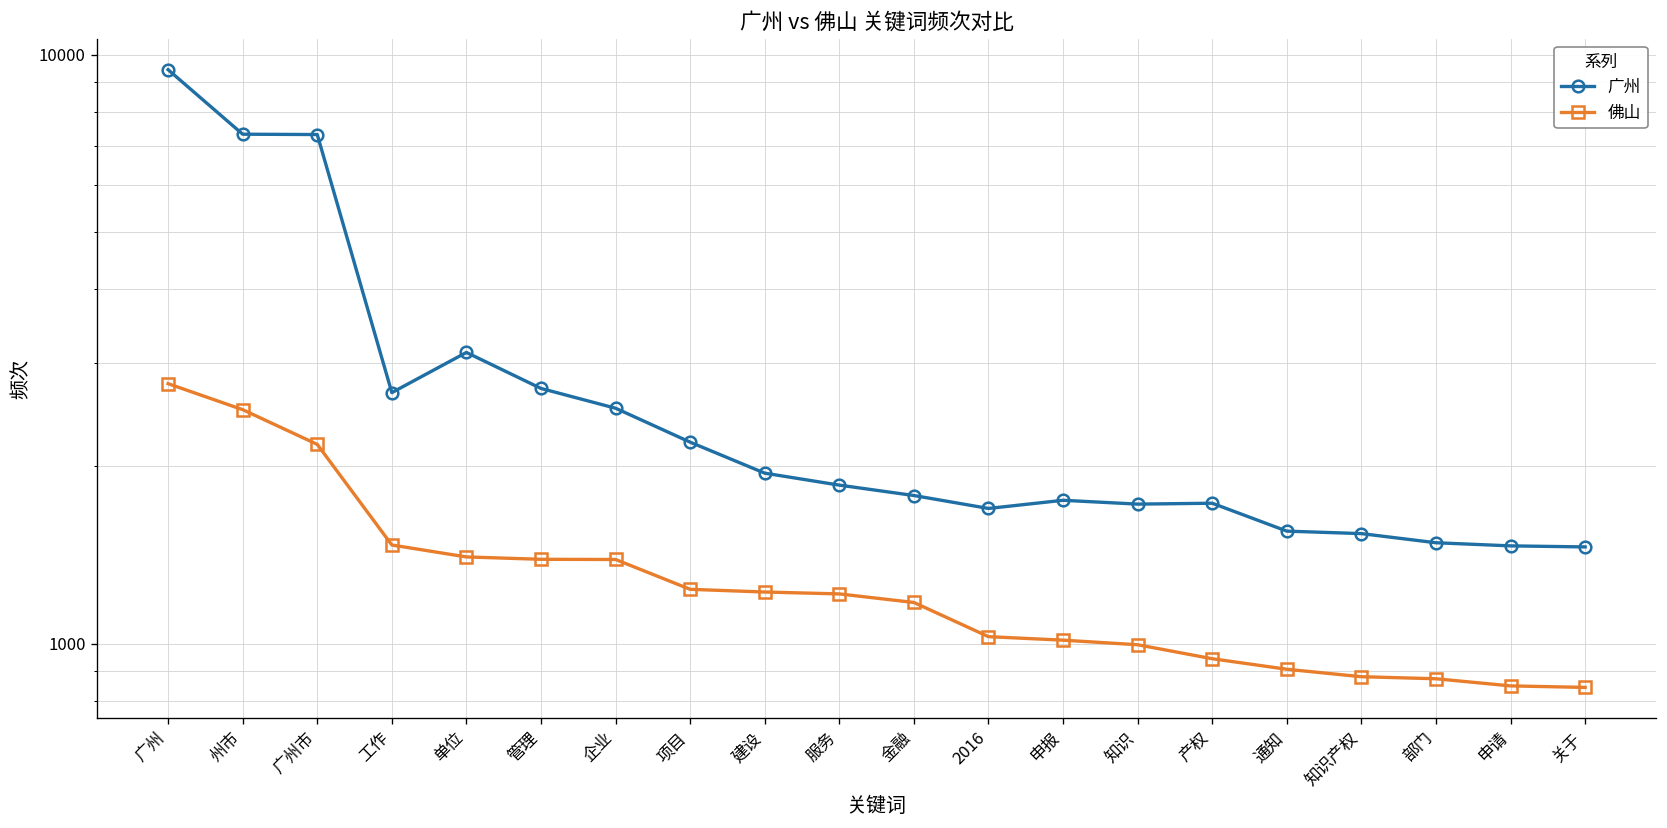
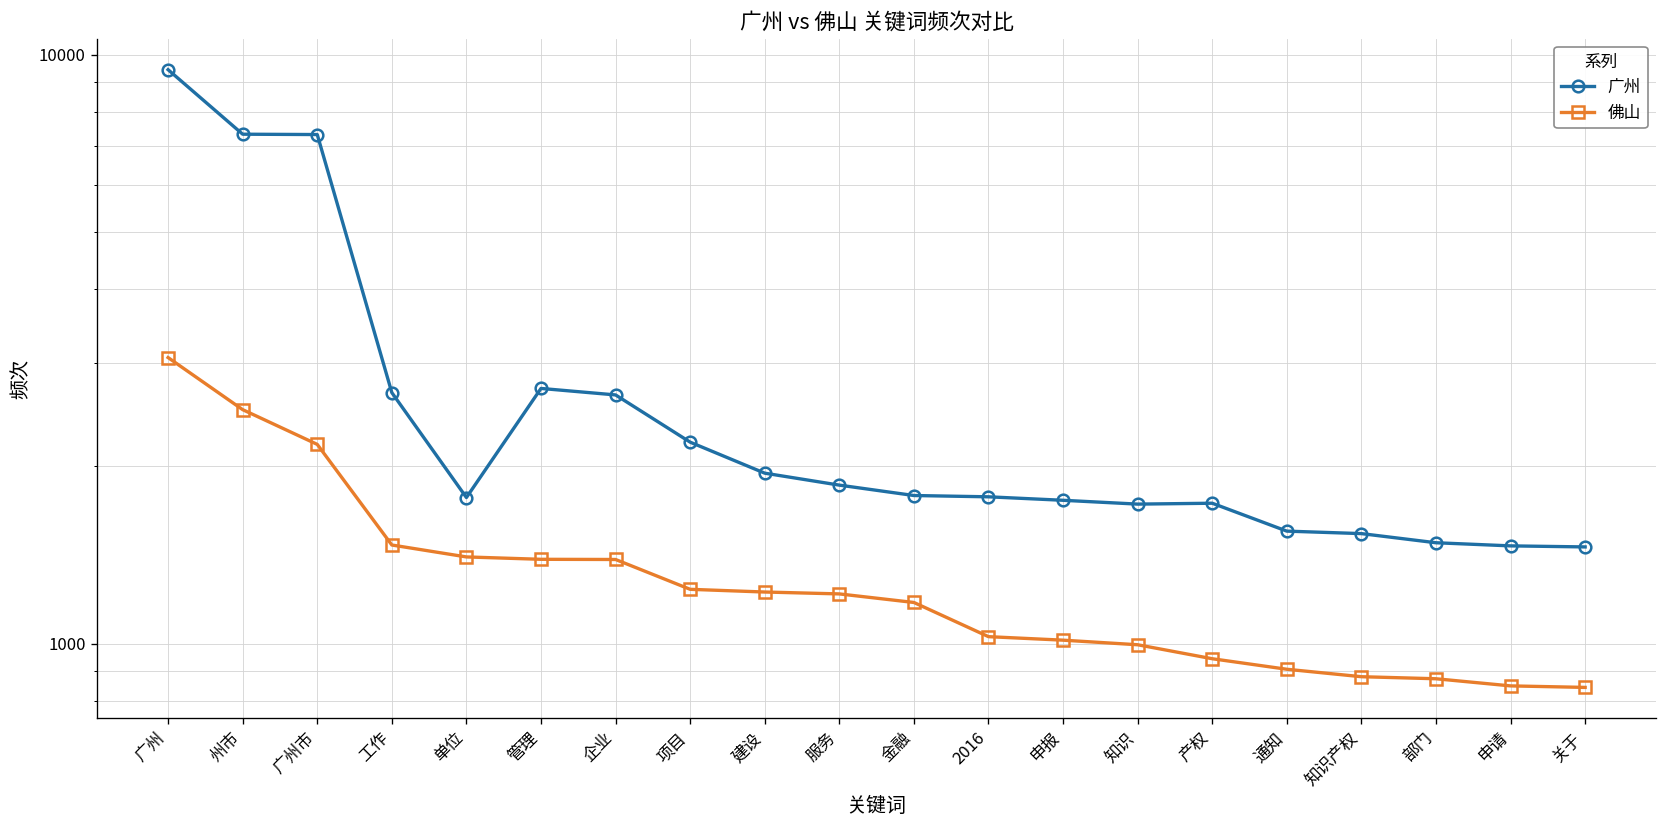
  {
    "广州": {
      "广州": 9400,
      "州市": 7300,
      "广州市": 7300,
      "工作": 2700,
-     "单位": 3100,
+     "单位": 1770,
      "管理": 2700,
-     "企业": 2500,
+     "企业": 2600,
      "项目": 2200,
      "建设": 1950,
      "服务": 1860,
      "金融": 1790,
-     "2016": 1700,
+     "2016": 1780,
      "申报": 1750,
      "知识": 1730,
      "产权": 1730,
      "通知": 1550,
      "知识产权": 1540,
      "部门": 1480,
      "申请": 1470,
      "关于": 1460
    },
    "佛山": {
-     "广州": 2800,
+     "广州": 3100,
      "州市": 2500,
      "广州市": 2200,
      "工作": 1470,
      "单位": 1400,
      "管理": 1390,
      "企业": 1390,
      "项目": 1240,
      "建设": 1220,
      "服务": 1220,
      "金融": 1180,
      "2016": 1030,
      "申报": 1010,
      "知识": 1000,
      "产权": 940,
      "通知": 910,
      "知识产权": 880,
      "部门": 870,
      "申请": 850,
      "关于": 840
    }
  }
